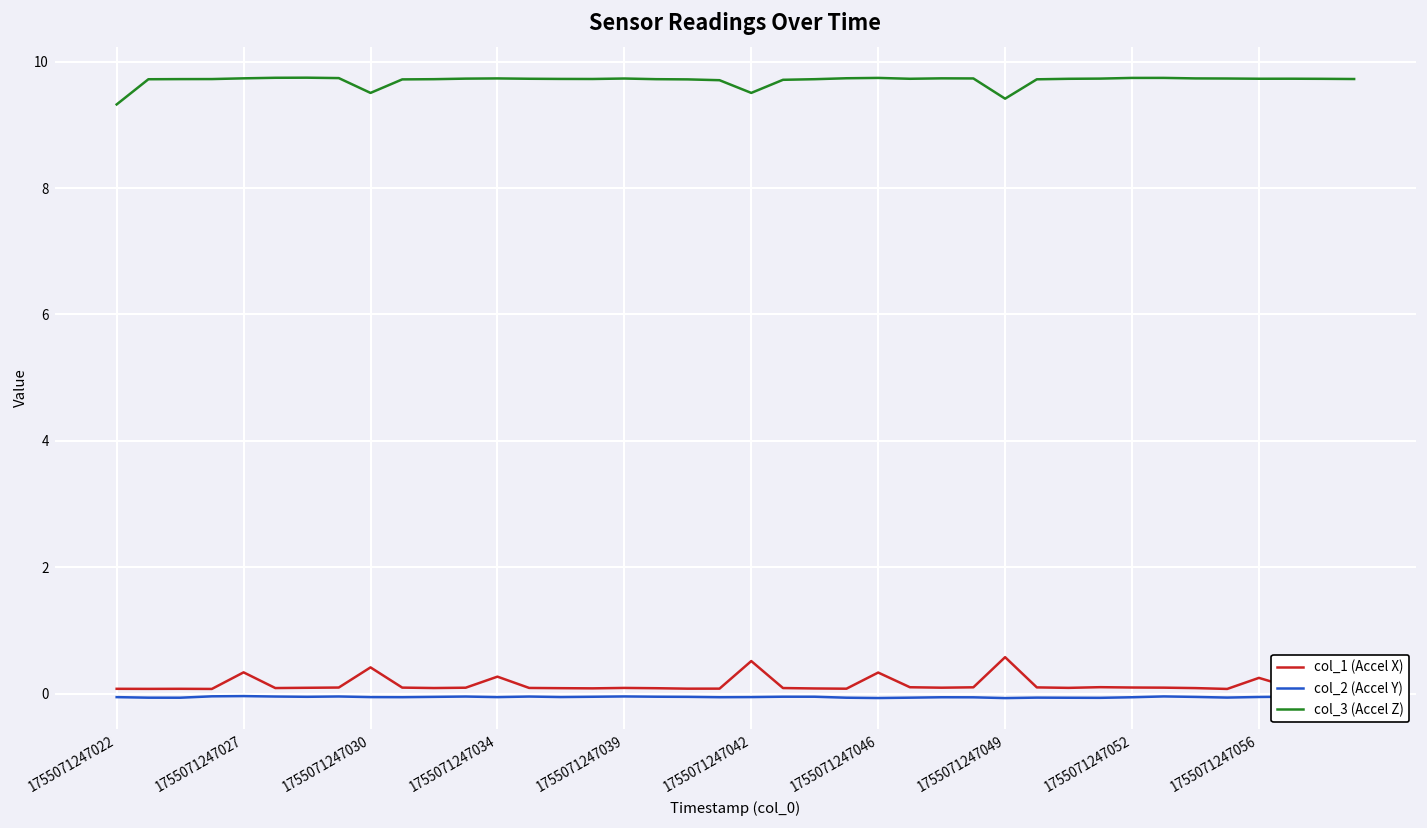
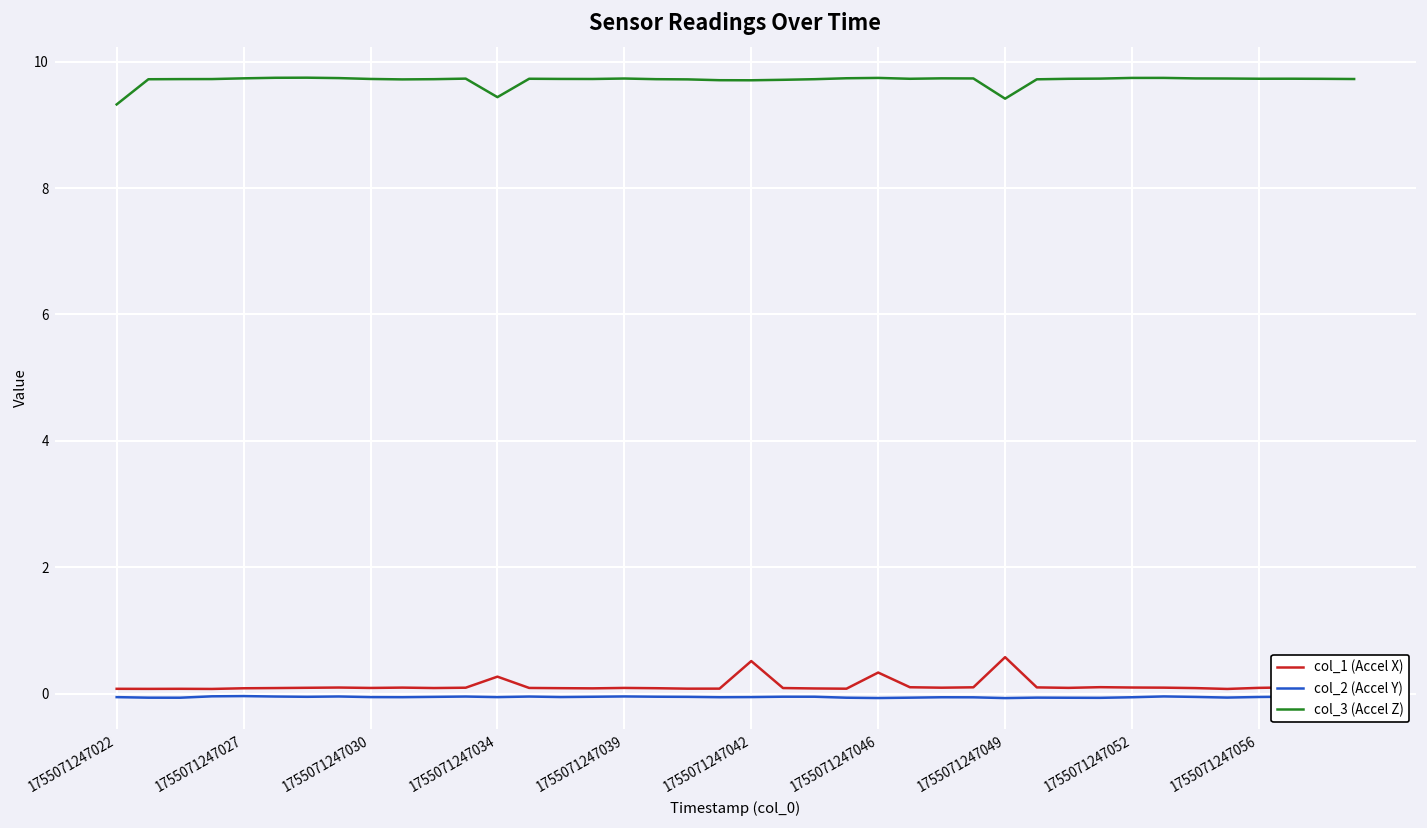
  {
    "col_1 (Accel X)": {
      "1755071247022": 0.1,
-     "1755071247027": 0.3,
-     "1755071247030": 0.4,
+     "1755071247027": 0.1,
+     "1755071247030": 0.1,
      "1755071247034": 0.3,
      "1755071247039": 0.1,
      "1755071247042": 0.5,
      "1755071247046": 0.3,
      "1755071247049": 0.6,
      "1755071247052": 0.1,
-     "1755071247056": 0.2
+     "1755071247056": 0.1
    },
    "col_2 (Accel Y)": {
      "1755071247022": -0.1,
      "1755071247027": 0.0,
      "1755071247030": -0.1,
      "1755071247034": -0.1,
      "1755071247039": 0.0,
      "1755071247042": -0.1,
      "1755071247046": -0.1,
      "1755071247049": -0.1,
      "1755071247052": -0.1,
      "1755071247056": -0.1
    },
    "col_3 (Accel Z)": {
      "1755071247022": 9.3,
      "1755071247027": 9.7,
-     "1755071247030": 9.5,
-     "1755071247034": 9.7,
+     "1755071247030": 9.7,
+     "1755071247034": 9.4,
      "1755071247039": 9.7,
-     "1755071247042": 9.5,
+     "1755071247042": 9.7,
      "1755071247046": 9.7,
      "1755071247049": 9.4,
      "1755071247052": 9.7,
      "1755071247056": 9.7
    }
  }
